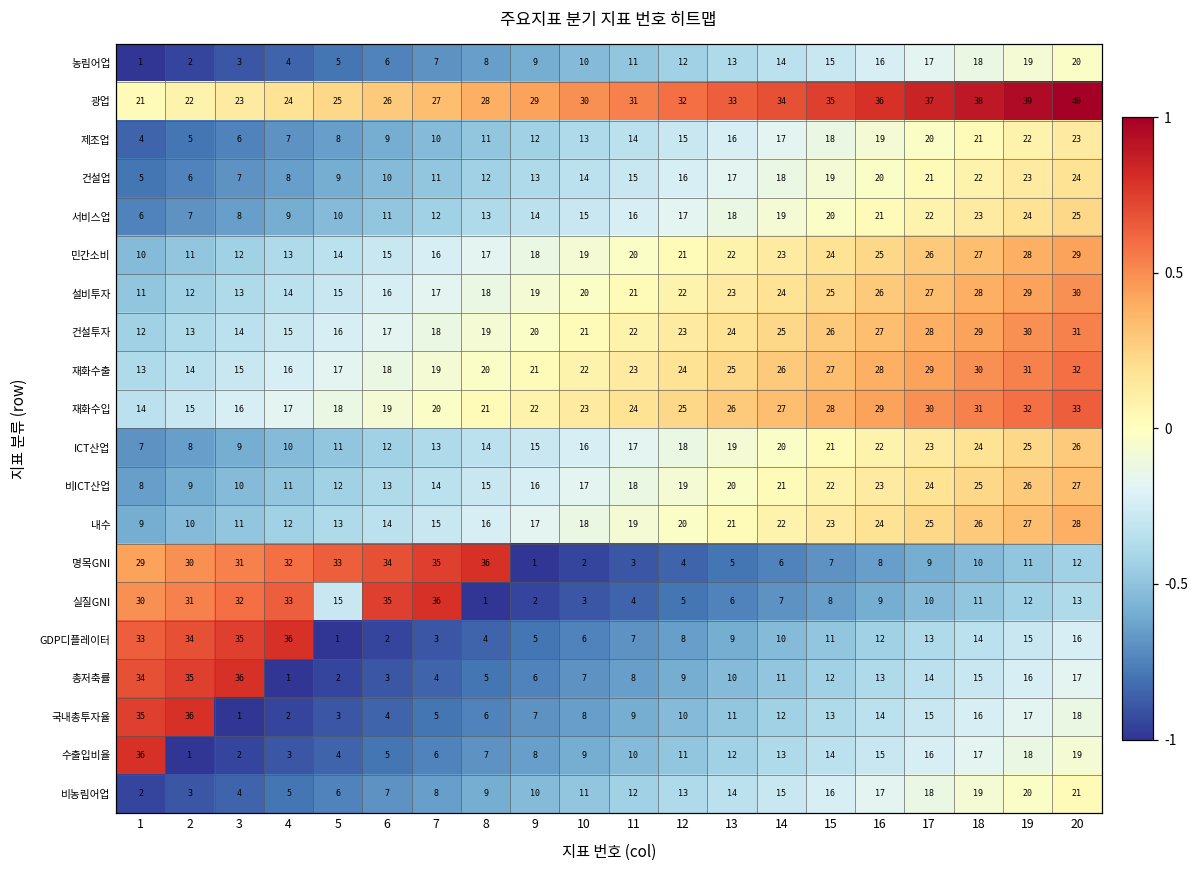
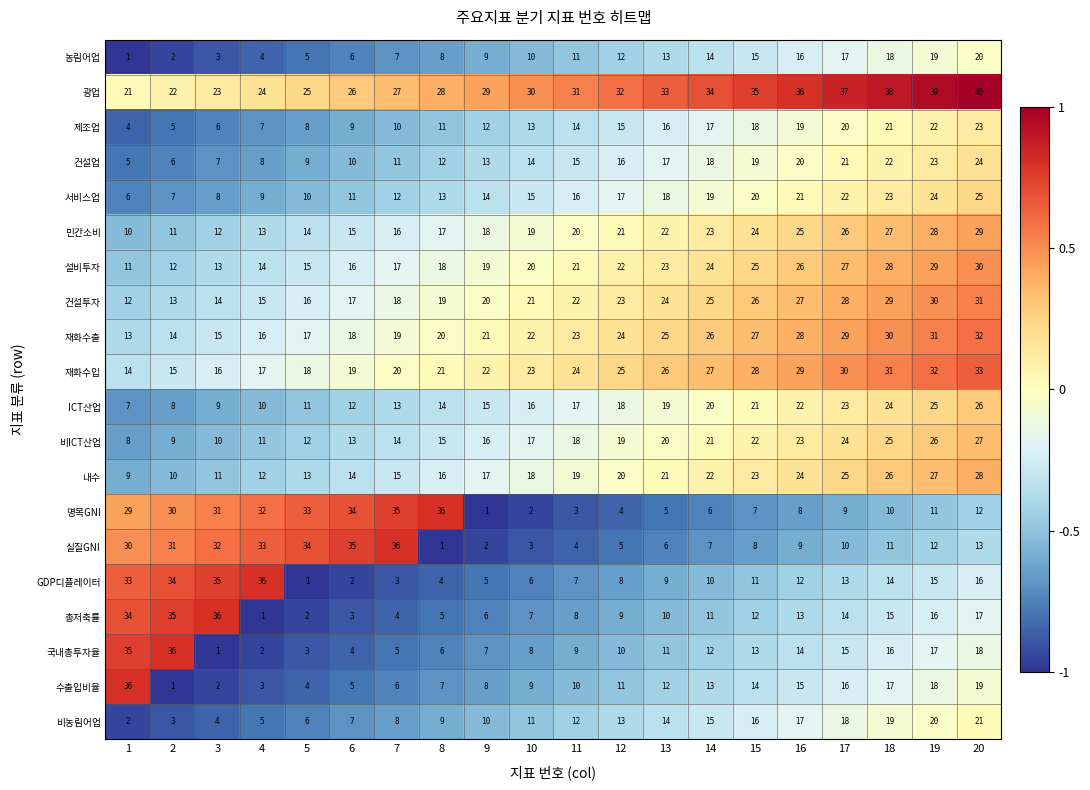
  {
    "실질GNI": {
      "1": 30,
      "2": 31,
      "3": 32,
      "4": 33,
-     "5": 15,
+     "5": 34,
      "6": 35,
      "7": 36,
      "8": 1,
      "9": 2,
      "10": 3,
      "11": 4,
      "12": 5,
      "13": 6,
      "14": 7,
      "15": 8,
      "16": 9,
      "17": 10,
      "18": 11,
      "19": 12,
      "20": 13
    }
  }
